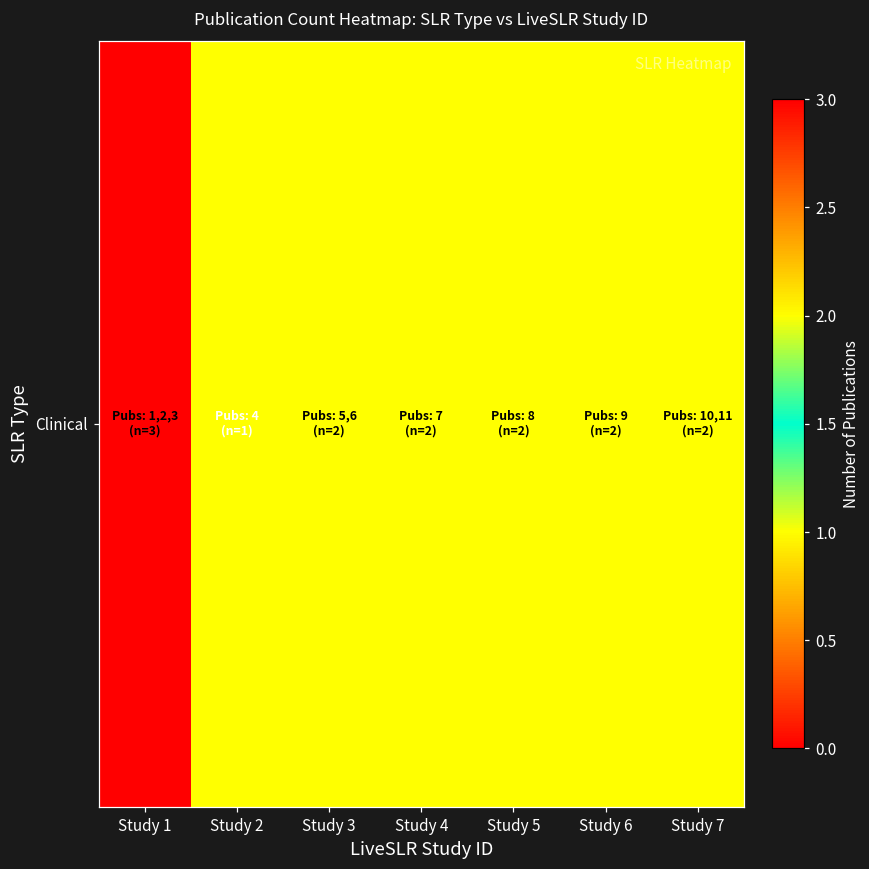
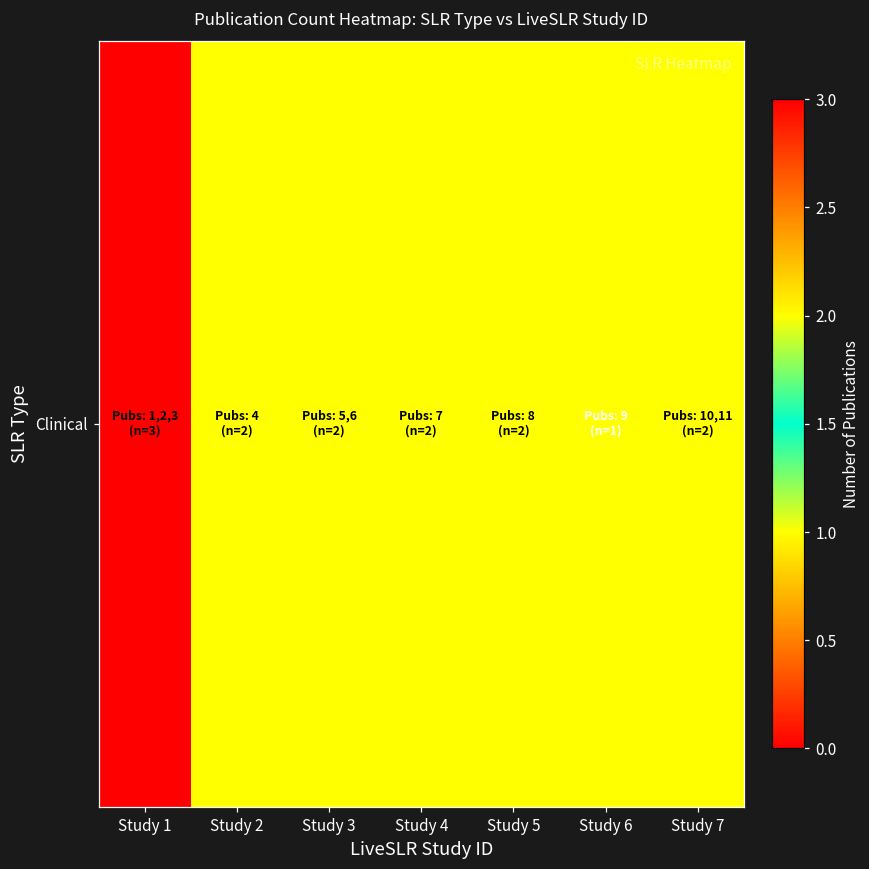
  {
    "Clinical": {
-     "Study 2": 1,
-     "Study 6": 2
+     "Study 2": 2,
+     "Study 6": 1
    }
  }
